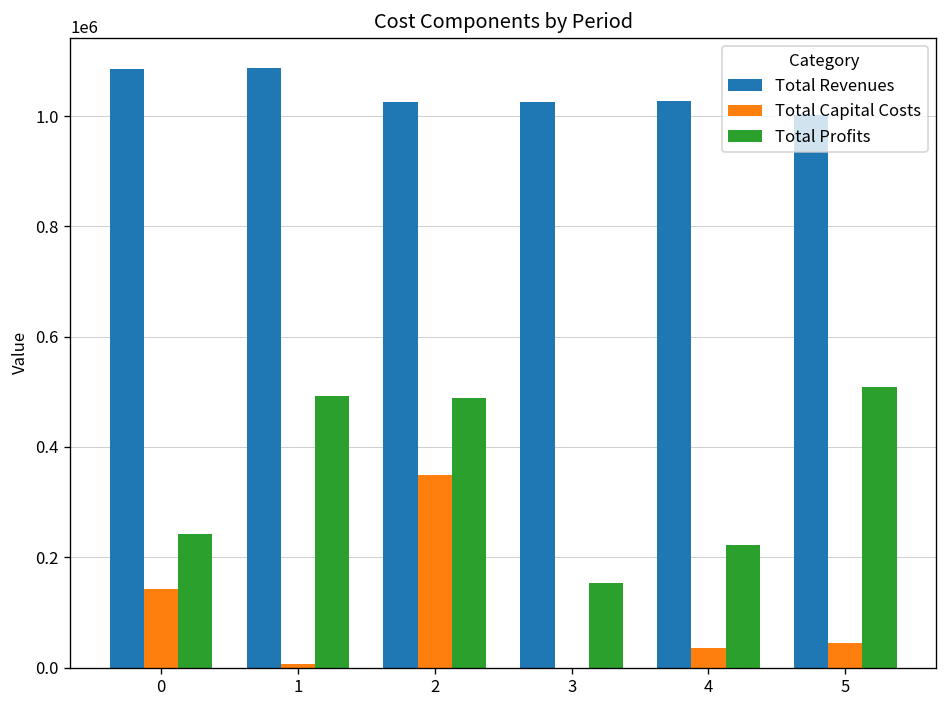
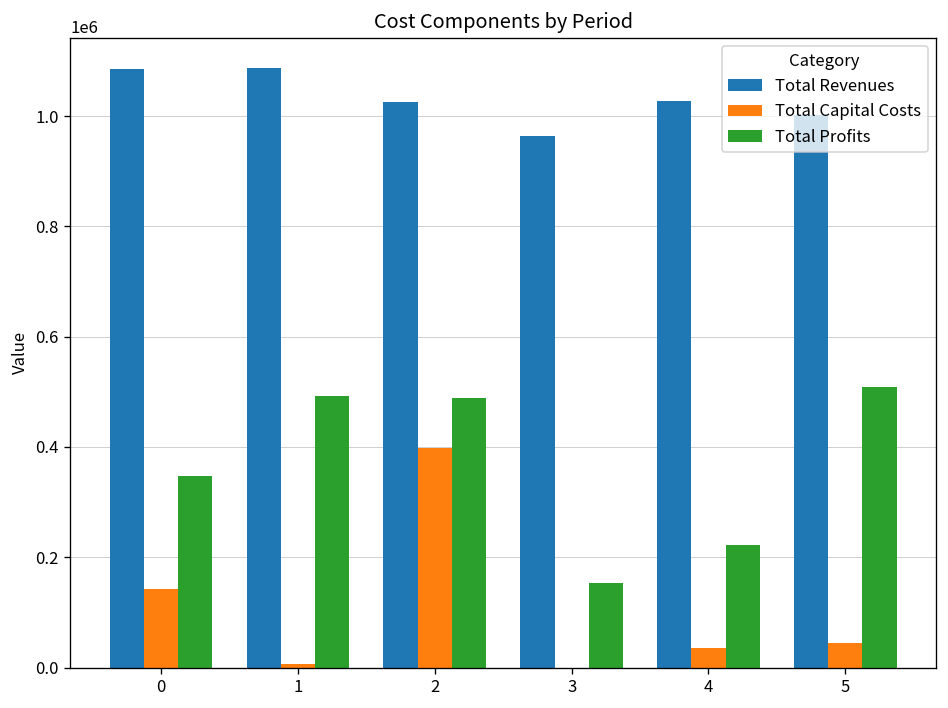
  {
    "Total Revenues": {
      "0": 1090000,
      "1": 1090000,
      "2": 1030000,
-     "3": 1030000,
+     "3": 960000,
      "4": 1030000
    },
    "Total Capital Costs": {
      "0": 140000,
      "1": 10000,
-     "2": 350000,
+     "2": 400000,
      "4": 40000,
      "5": 40000
    },
    "Total Profits": {
-     "0": 240000,
+     "0": 350000,
      "1": 490000,
      "2": 490000,
      "3": 150000,
      "4": 220000,
      "5": 510000
    }
  }
